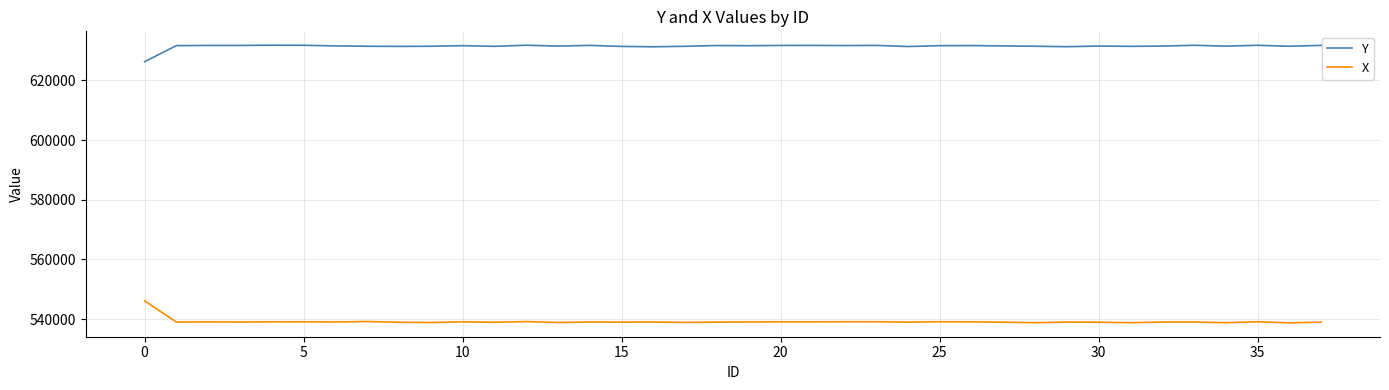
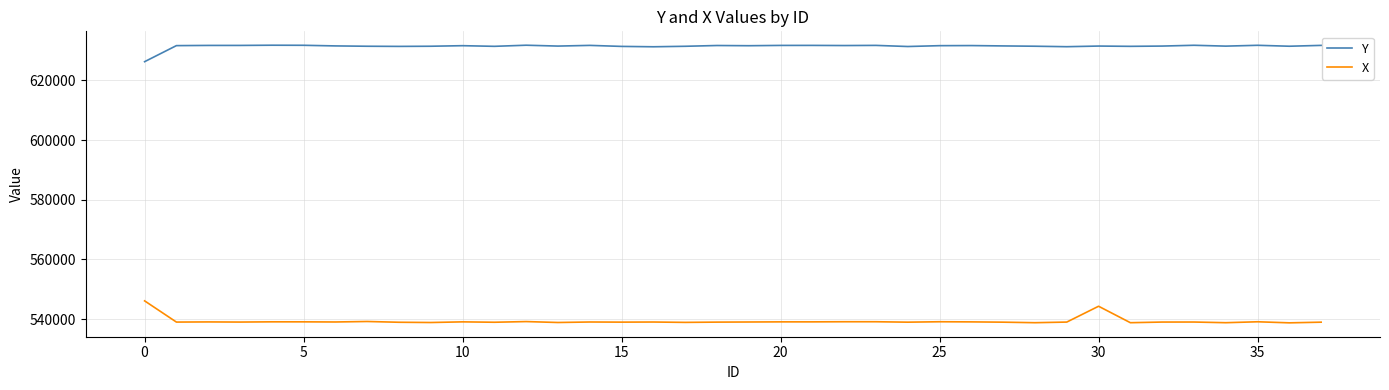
  {
    "Y": {
      "0": 626000,
      "5": 632000,
      "10": 632000,
      "15": 631000,
      "20": 632000,
      "25": 632000,
      "30": 631000,
      "35": 632000
    },
    "X": {
      "0": 546000,
      "5": 539000,
      "10": 539000,
      "15": 539000,
      "20": 539000,
      "25": 539000,
-     "30": 539000,
+     "30": 544000,
      "35": 539000
    }
  }
